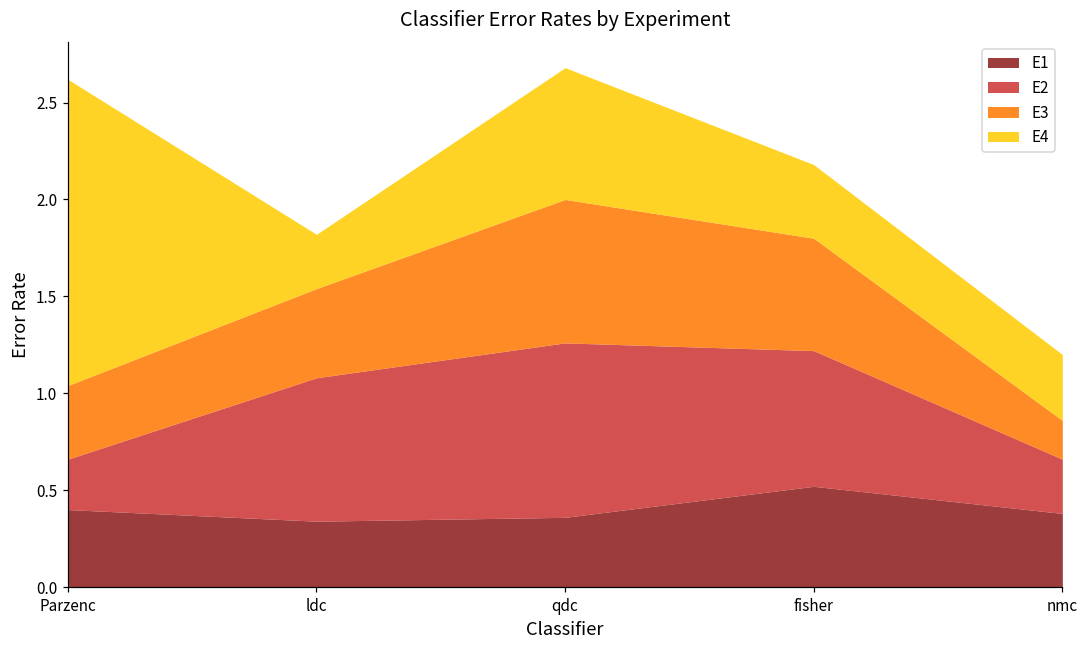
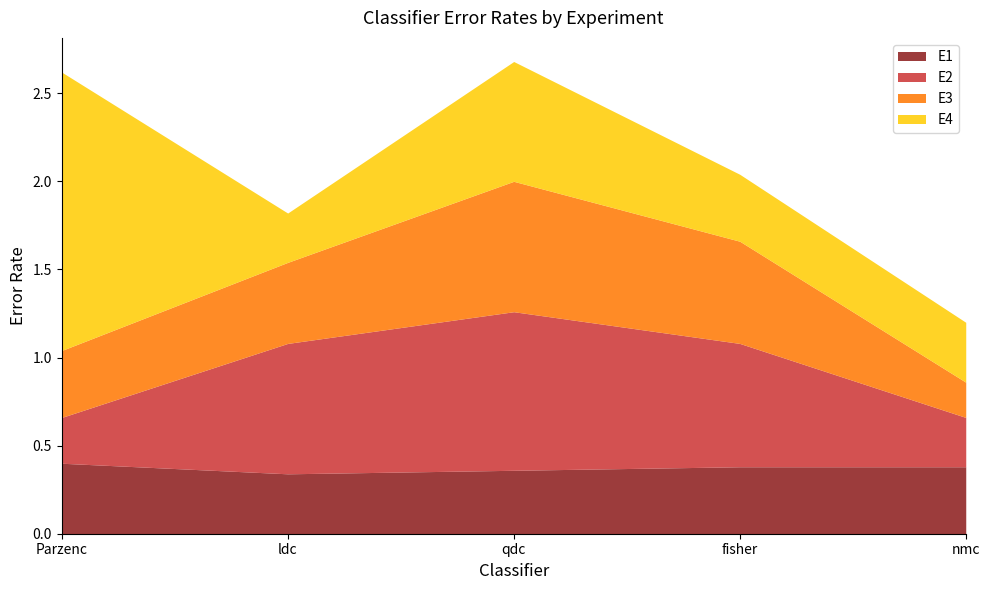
  {
    "E1": {
      "Parzenc": 0.40,
      "ldc": 0.34,
      "qdc": 0.36,
-     "fisher": 0.52,
+     "fisher": 0.38,
      "nmc": 0.38
    },
    "E2": {
      "Parzenc": 0.26,
      "ldc": 0.74,
      "qdc": 0.90,
      "fisher": 0.70,
      "nmc": 0.28
    },
    "E3": {
      "Parzenc": 0.38,
      "ldc": 0.46,
      "qdc": 0.74,
      "fisher": 0.58,
      "nmc": 0.20
    },
    "E4": {
      "Parzenc": 1.58,
      "ldc": 0.28,
      "qdc": 0.68,
      "fisher": 0.38,
      "nmc": 0.34
    }
  }
